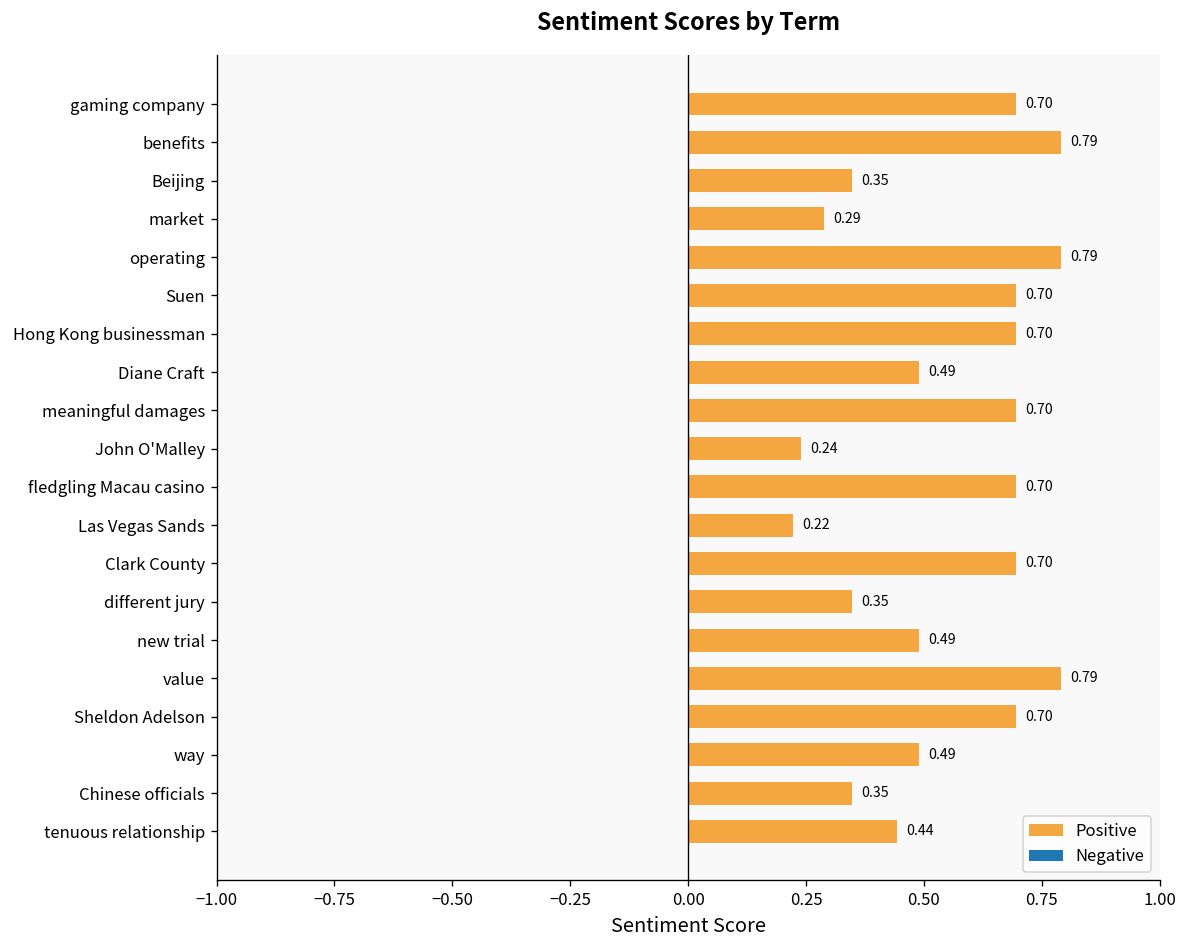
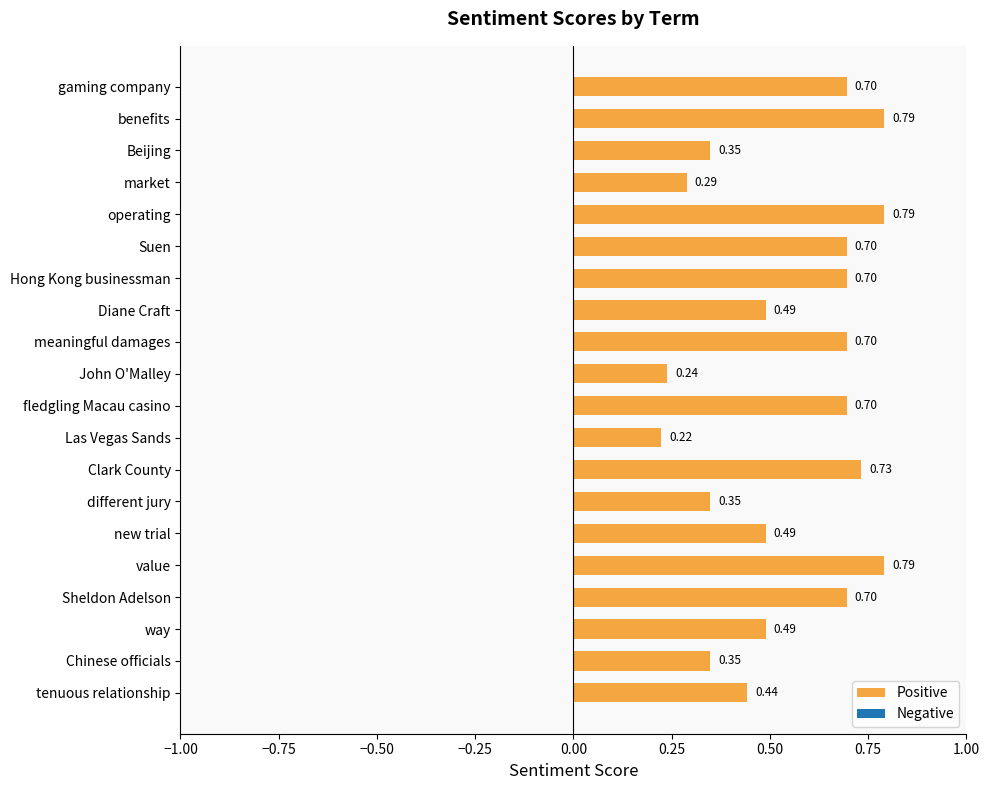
  {
    "gaming company": 0.70,
    "benefits": 0.79,
    "Beijing": 0.35,
    "market": 0.29,
    "operating": 0.79,
    "Suen": 0.70,
    "Hong Kong businessman": 0.70,
    "Diane Craft": 0.49,
    "meaningful damages": 0.70,
    "John O'Malley": 0.24,
    "fledgling Macau casino": 0.70,
    "Las Vegas Sands": 0.22,
-   "Clark County": 0.70,
+   "Clark County": 0.73,
    "different jury": 0.35,
    "new trial": 0.49,
    "value": 0.79,
    "Sheldon Adelson": 0.70,
    "way": 0.49,
    "Chinese officials": 0.35,
    "tenuous relationship": 0.44
  }
